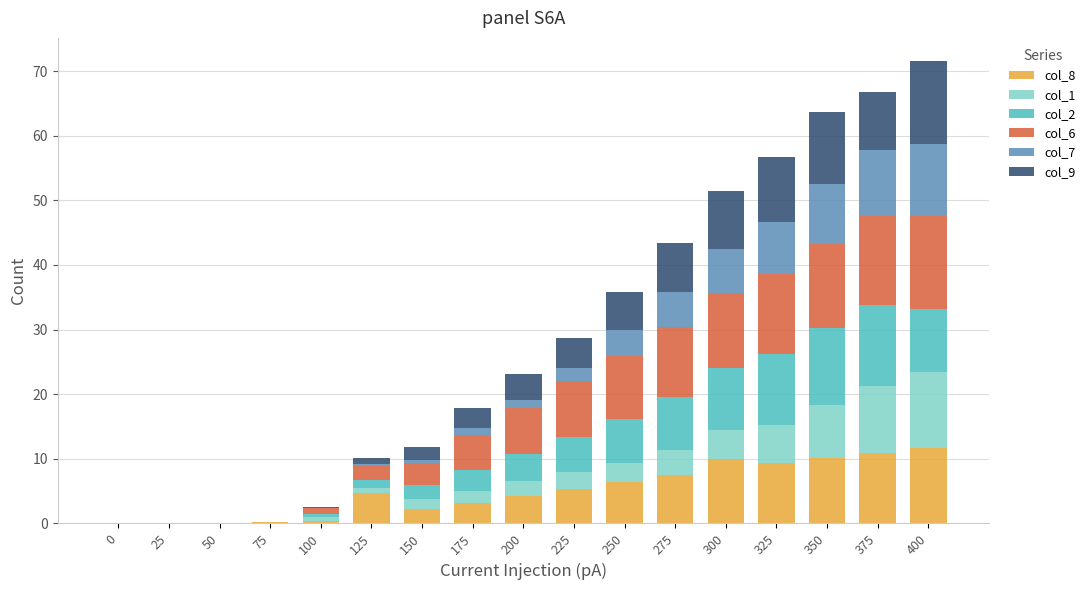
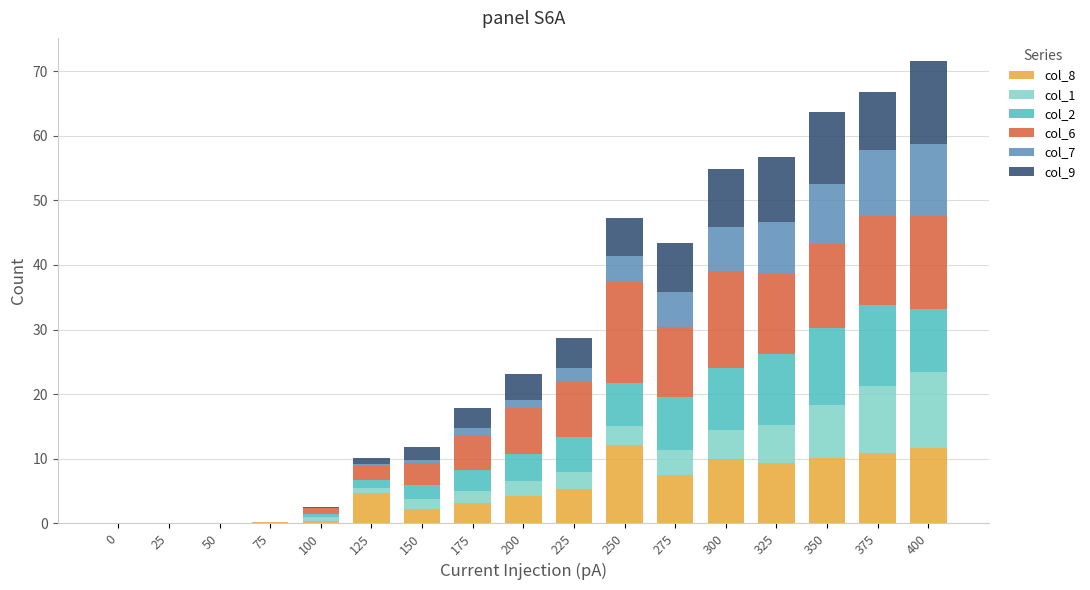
  {
    "col_8": {
      "0": 0,
      "25": 0,
      "100": 0,
      "125": 5,
      "150": 2,
      "175": 3,
      "200": 4,
      "225": 5,
-     "250": 6,
+     "250": 12,
      "275": 7,
      "300": 10,
      "325": 9,
      "350": 10,
      "375": 11,
      "400": 12
    },
    "col_6": {
      "0": 0,
      "25": 0,
      "50": 0,
      "75": 0,
      "100": 1,
      "125": 2,
      "150": 3,
      "175": 5,
      "200": 7,
      "225": 8,
-     "250": 10,
+     "250": 16,
      "275": 11,
-     "300": 11,
+     "300": 15,
      "325": 12,
      "350": 13,
      "375": 14,
      "400": 14
    },
    "col_9": {
      "0": 0,
      "25": 0,
      "50": 0,
      "75": 0,
      "125": 1,
      "150": 2,
      "175": 3,
      "200": 4,
      "225": 5,
      "250": 6,
      "275": 8,
      "300": 9,
      "325": 10,
      "350": 11,
      "375": 9,
      "400": 13
    }
  }
